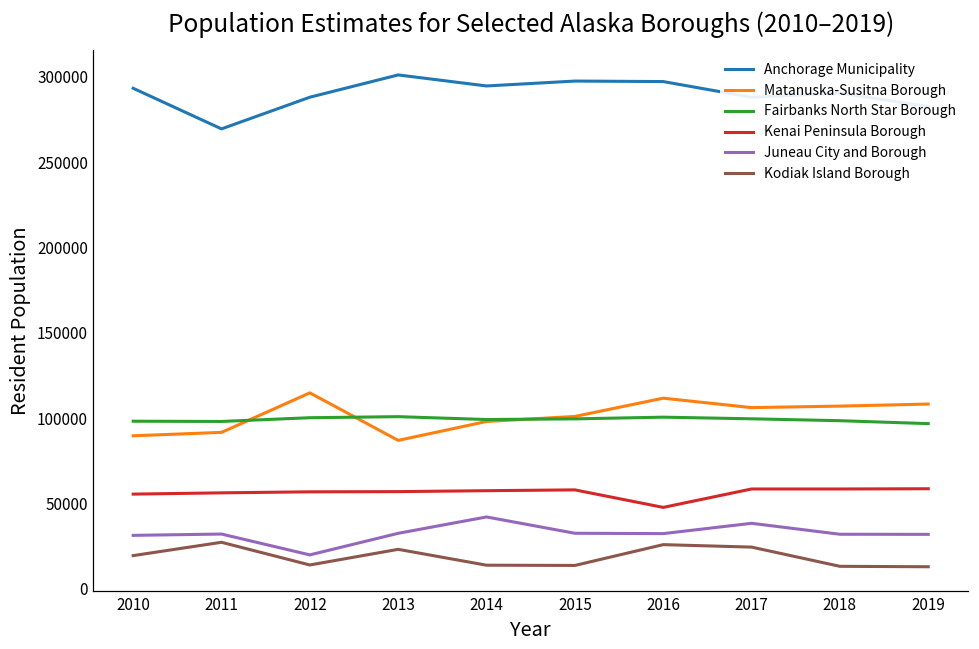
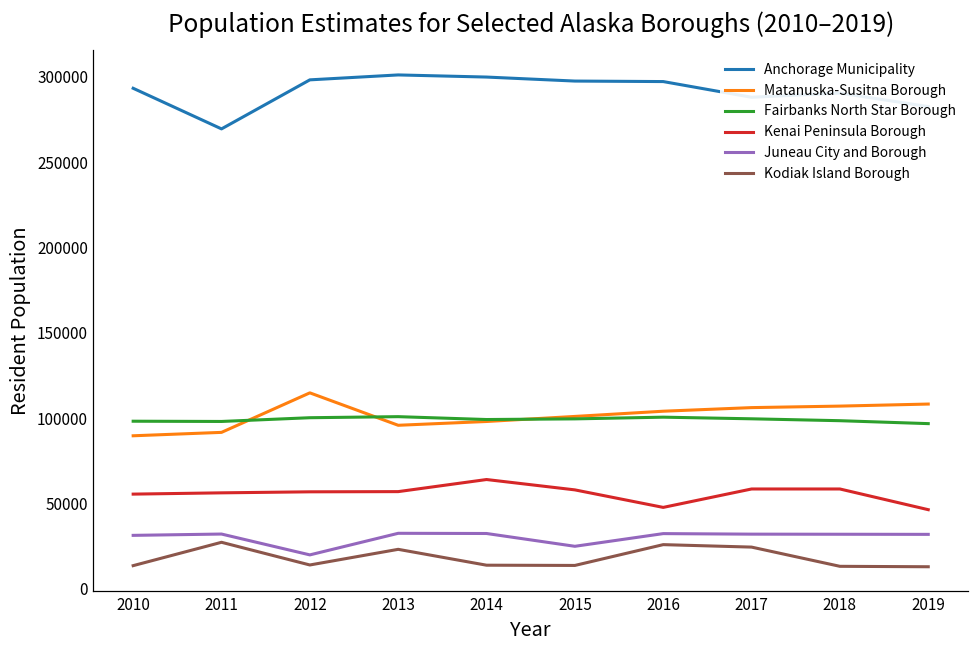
  {
    "Anchorage Municipality": {
      "2010": 293000,
      "2011": 270000,
-     "2012": 288000,
+     "2012": 298000,
      "2013": 301000,
-     "2014": 295000,
+     "2014": 300000,
      "2015": 298000,
      "2016": 297000
    },
    "Matanuska-Susitna Borough": {
      "2010": 90000,
      "2011": 92000,
      "2012": 115000,
-     "2013": 87000,
-     "2016": 112000,
+     "2013": 96000,
+     "2016": 104000,
      "2017": 106000,
      "2018": 107000,
      "2019": 108000
    },
    "Fairbanks North Star Borough": {
      "2010": 98000,
      "2011": 98000,
      "2012": 100000,
      "2013": 101000,
      "2016": 101000,
      "2017": 100000,
      "2018": 99000,
      "2019": 97000
    },
    "Kenai Peninsula Borough": {
      "2010": 56000,
      "2011": 56000,
      "2012": 57000,
      "2013": 57000,
-     "2014": 58000,
+     "2014": 64000,
      "2015": 58000,
      "2016": 48000,
      "2017": 59000,
      "2018": 59000,
-     "2019": 59000
+     "2019": 46000
    },
    "Juneau City and Borough": {
      "2010": 31000,
      "2011": 32000,
      "2012": 20000,
      "2013": 33000,
-     "2014": 42000,
-     "2015": 33000,
+     "2014": 32000,
+     "2015": 25000,
      "2016": 32000,
-     "2017": 38000,
+     "2017": 32000,
      "2018": 32000,
      "2019": 32000
    },
    "Kodiak Island Borough": {
-     "2010": 20000,
+     "2010": 14000,
      "2011": 27000,
      "2012": 14000,
      "2013": 23000,
      "2014": 14000,
      "2015": 14000,
      "2016": 26000,
      "2017": 25000,
      "2018": 13000,
      "2019": 13000
    }
  }
